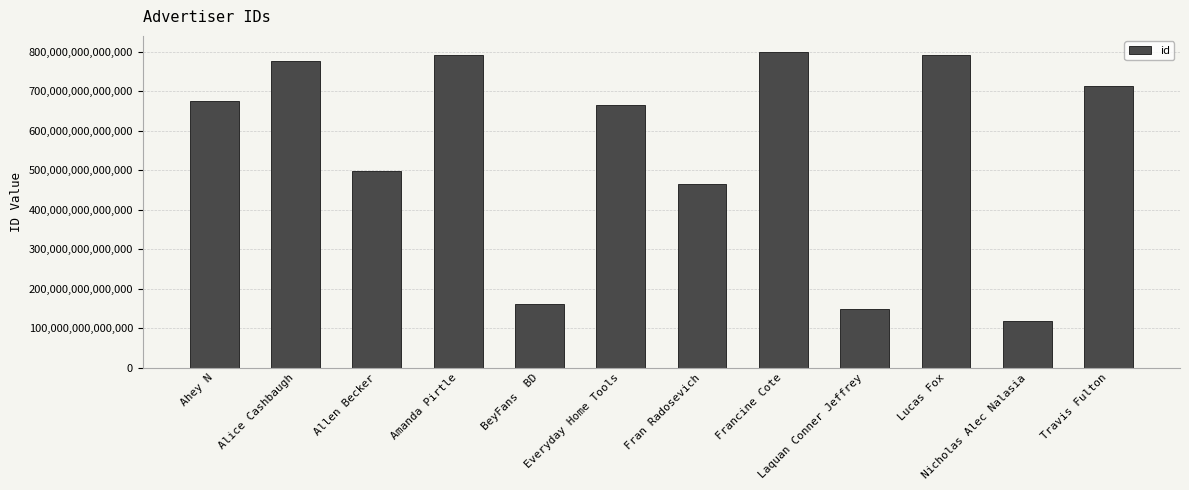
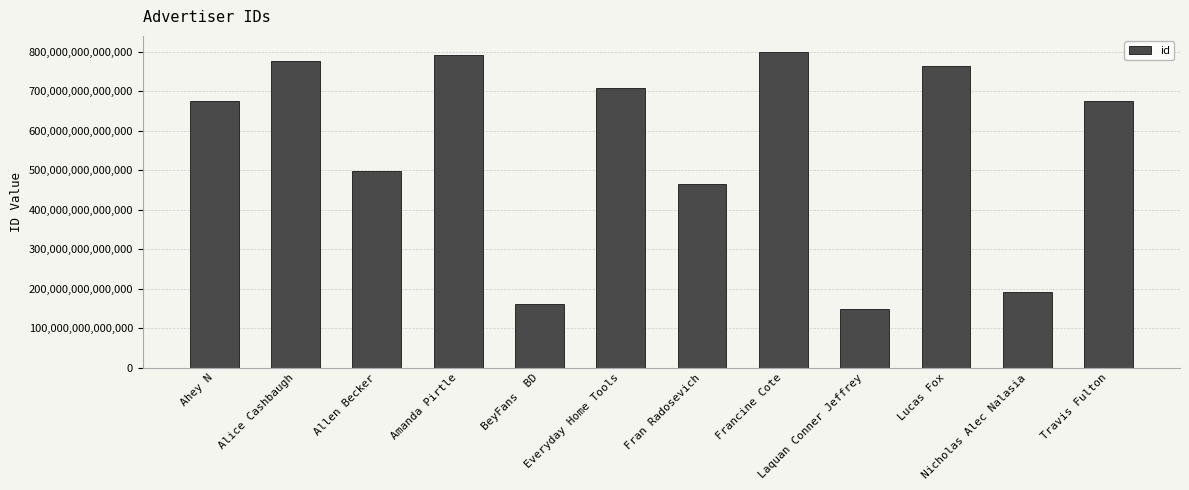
  {
    "Ahey N": "680,000,000,000,000",
    "Alice Cashbaugh": "780,000,000,000,000",
    "Allen Becker": "500,000,000,000,000",
    "Amanda Pirtle": "790,000,000,000,000",
    "BeyFans BD": "160,000,000,000,000",
-   "Everyday Home Tools": "660,000,000,000,000",
+   "Everyday Home Tools": "710,000,000,000,000",
    "Fran Radosevich": "470,000,000,000,000",
    "Francine Cote": "800,000,000,000,000",
    "Laquan Conner Jeffrey": "150,000,000,000,000",
-   "Lucas Fox": "790,000,000,000,000",
-   "Nicholas Alec Nalasia": "120,000,000,000,000",
-   "Travis Fulton": "710,000,000,000,000"
+   "Lucas Fox": "760,000,000,000,000",
+   "Nicholas Alec Nalasia": "190,000,000,000,000",
+   "Travis Fulton": "680,000,000,000,000"
  }
